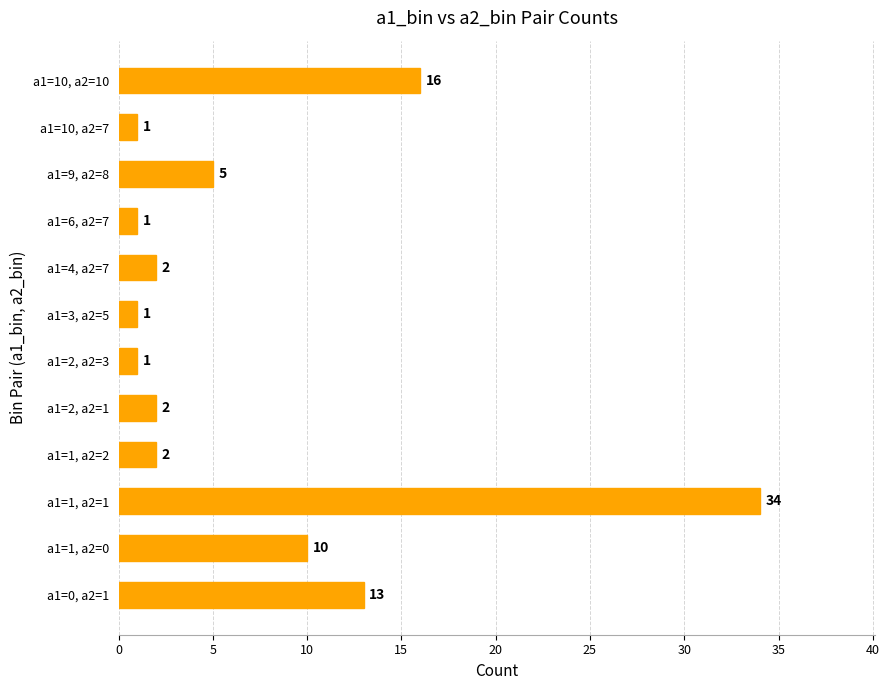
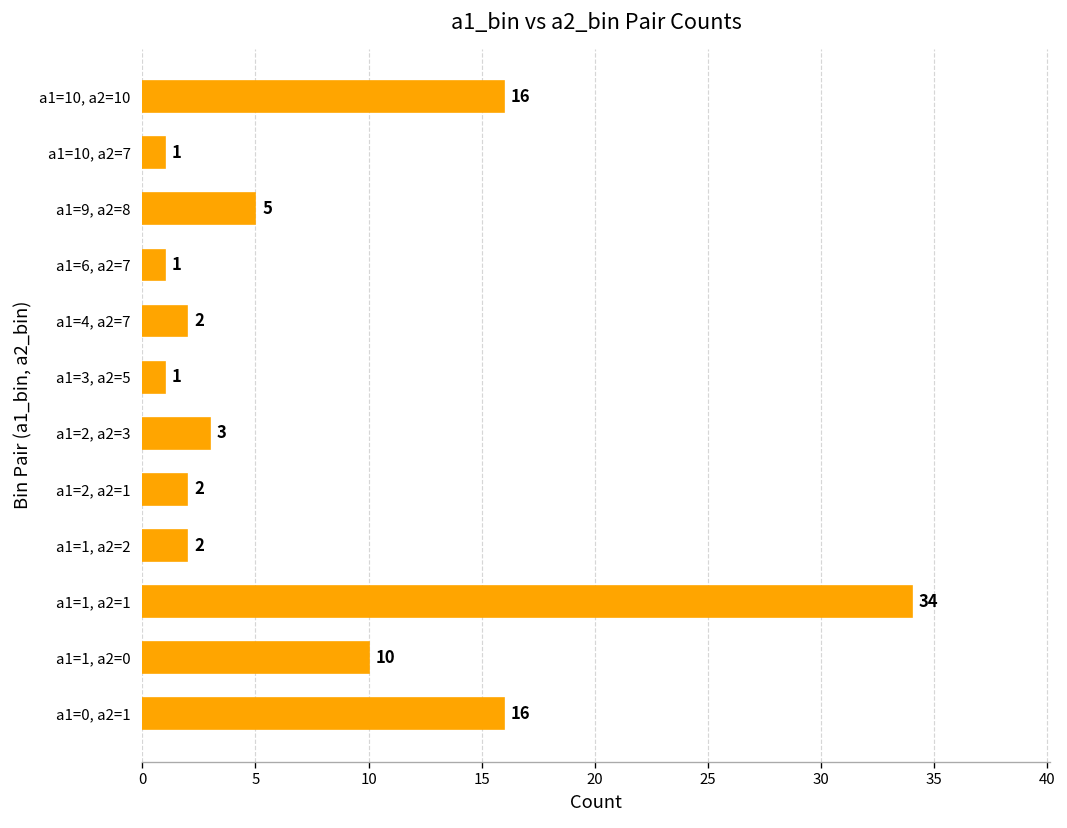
  {
    "a1=10, a2=10": 16,
    "a1=10, a2=7": 1,
    "a1=9, a2=8": 5,
    "a1=6, a2=7": 1,
    "a1=4, a2=7": 2,
    "a1=3, a2=5": 1,
-   "a1=2, a2=3": 1,
+   "a1=2, a2=3": 3,
    "a1=2, a2=1": 2,
    "a1=1, a2=2": 2,
    "a1=1, a2=1": 34,
    "a1=1, a2=0": 10,
-   "a1=0, a2=1": 13
+   "a1=0, a2=1": 16
  }
